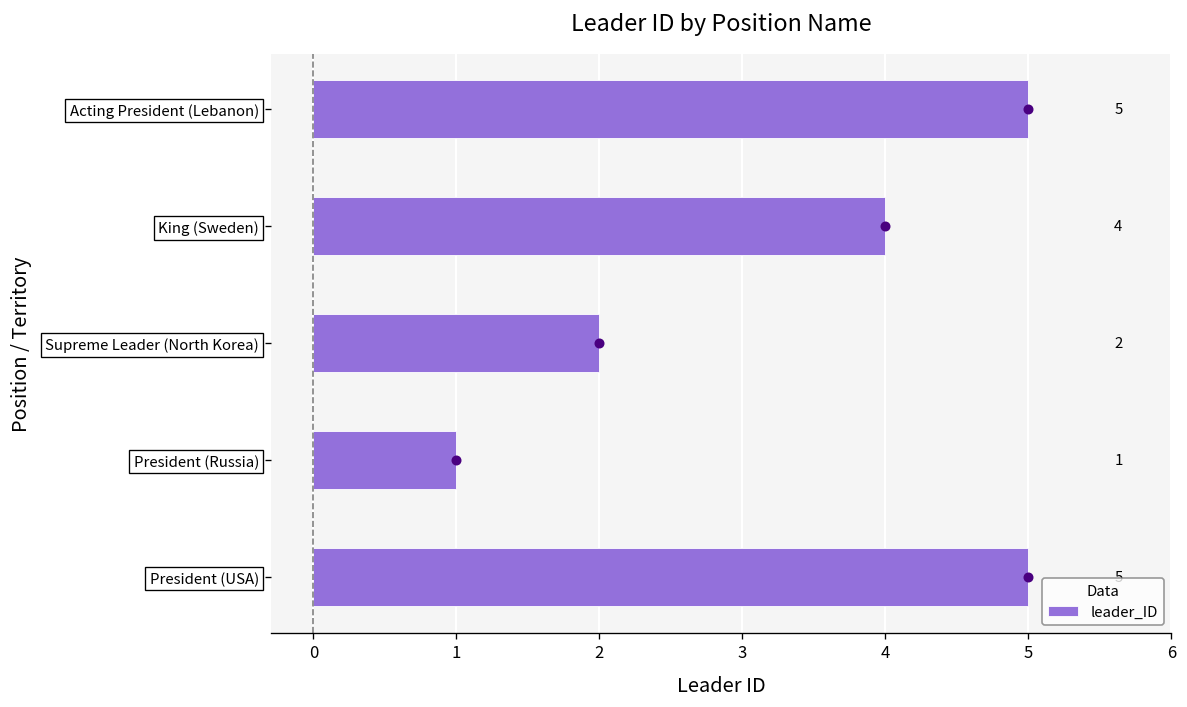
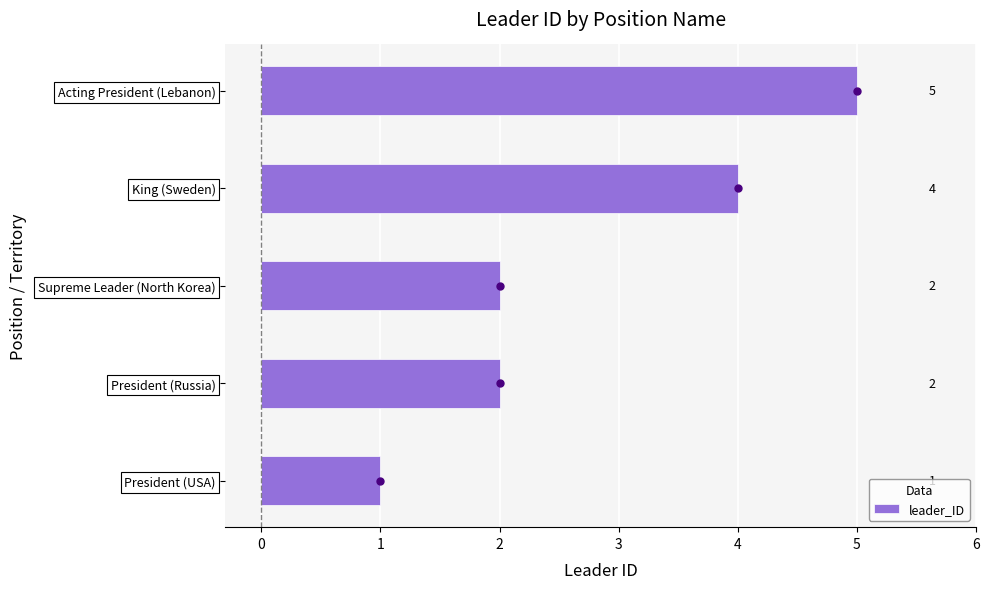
  {
    "leader_ID": {
-     "President (Russia)": 1,
-     "President (USA)": 5
+     "President (Russia)": 2,
+     "President (USA)": 1
    }
  }
